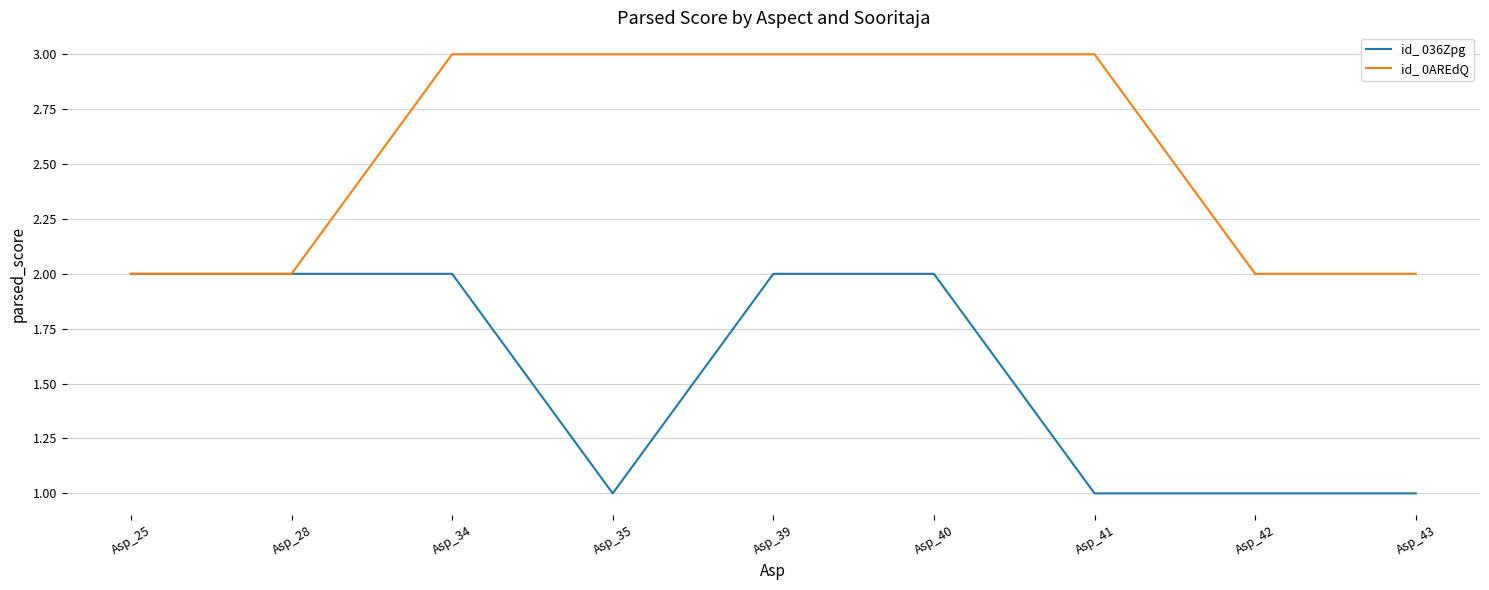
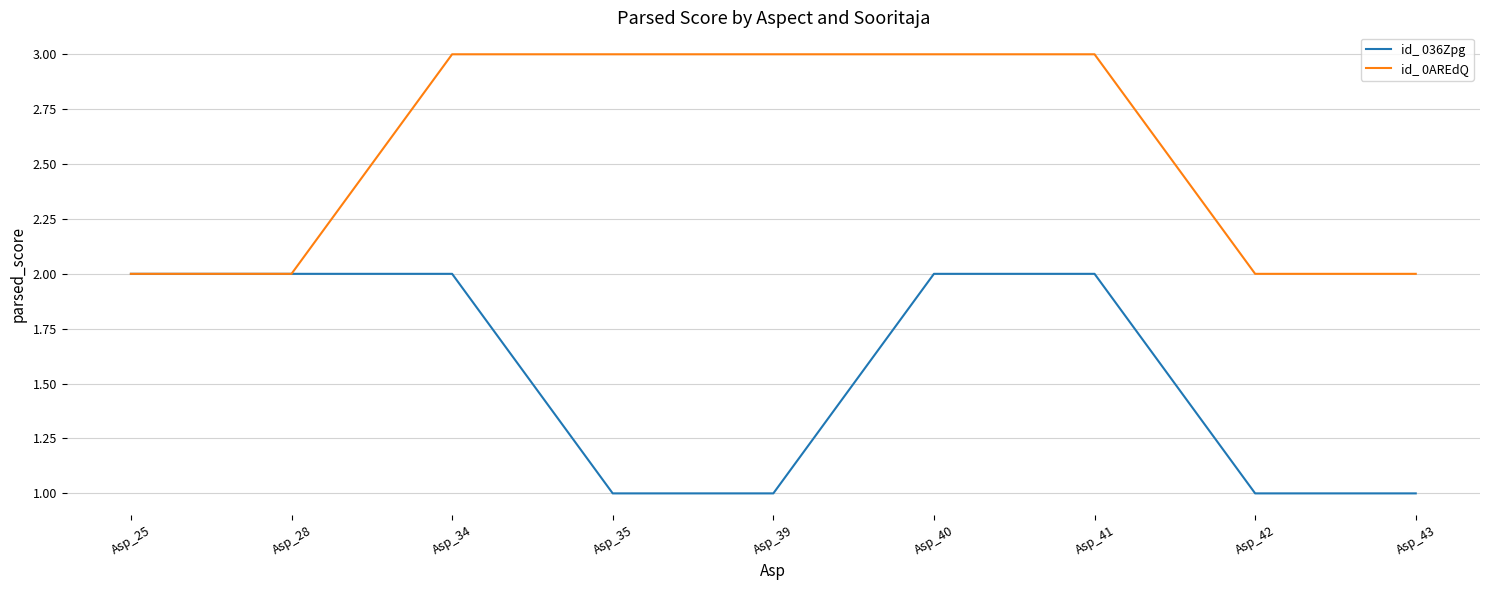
  {
    "id_ 036Zpg": {
      "Asp_34": 2,
      "Asp_35": 1,
-     "Asp_39": 2,
+     "Asp_39": 1,
      "Asp_40": 2,
-     "Asp_41": 1,
+     "Asp_41": 2,
      "Asp_42": 1,
      "Asp_43": 1
    },
    "id_ 0AREdQ": {
      "Asp_34": 3,
      "Asp_35": 3,
      "Asp_39": 3,
      "Asp_40": 3,
      "Asp_41": 3,
      "Asp_42": 2,
      "Asp_43": 2
    }
  }
